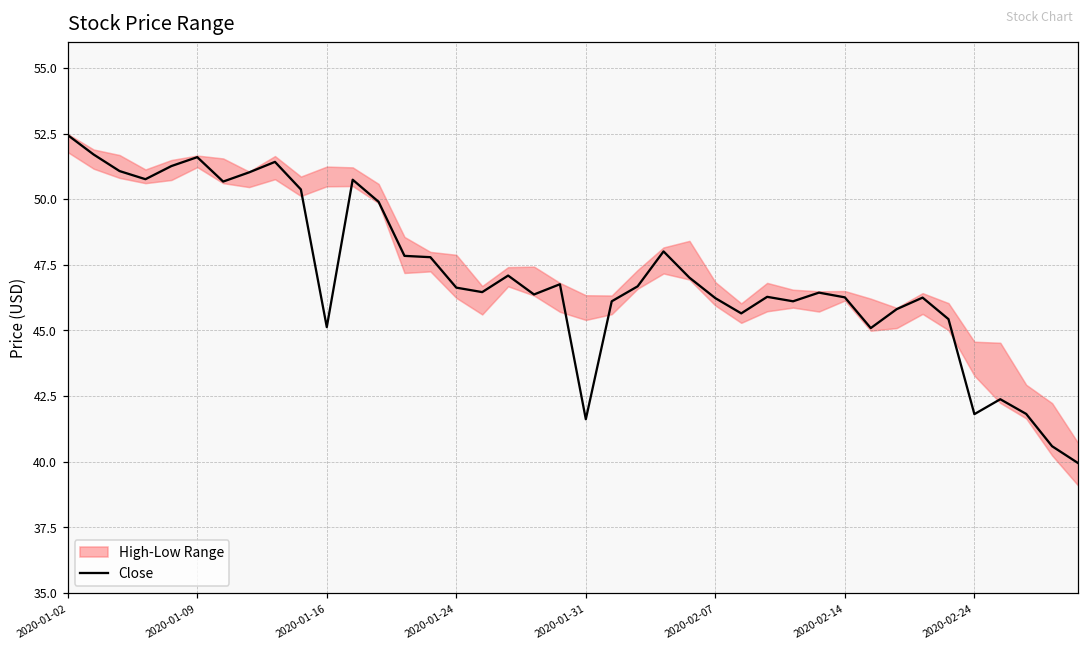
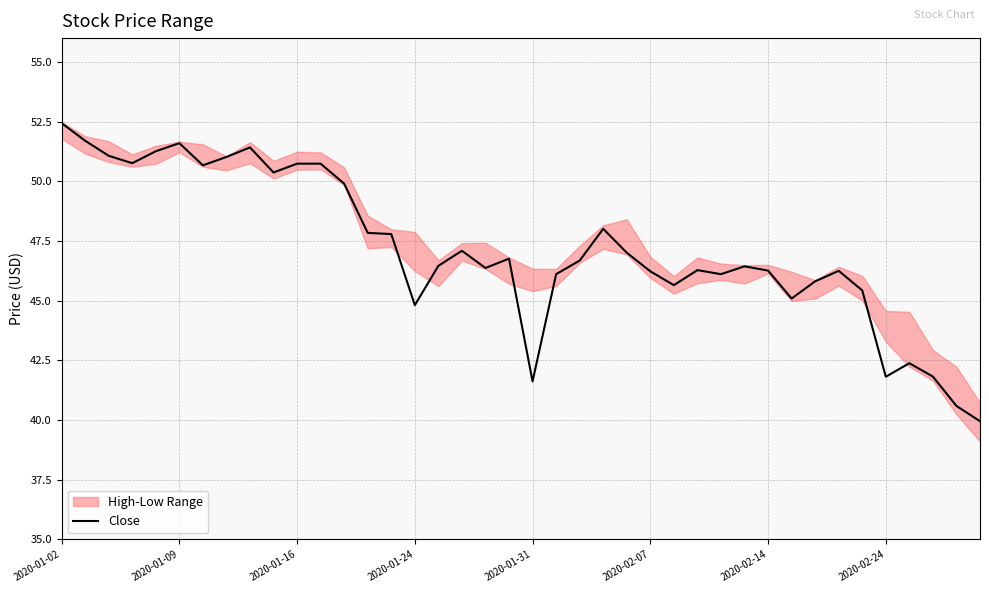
  {
    "Close": {
-     "2020-01-16": 45.1,
-     "2020-01-24": 46.6,
+     "2020-01-16": 50.7,
+     "2020-01-24": 44.8,
      "2020-01-31": 41.6,
      "2020-02-07": 46.2,
      "2020-02-14": 46.3,
      "2020-02-24": 41.8
    }
  }
